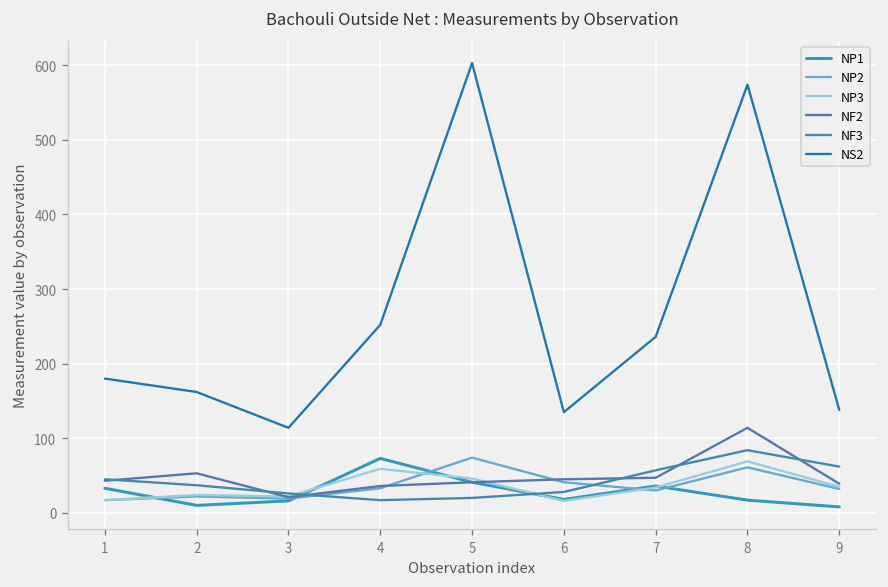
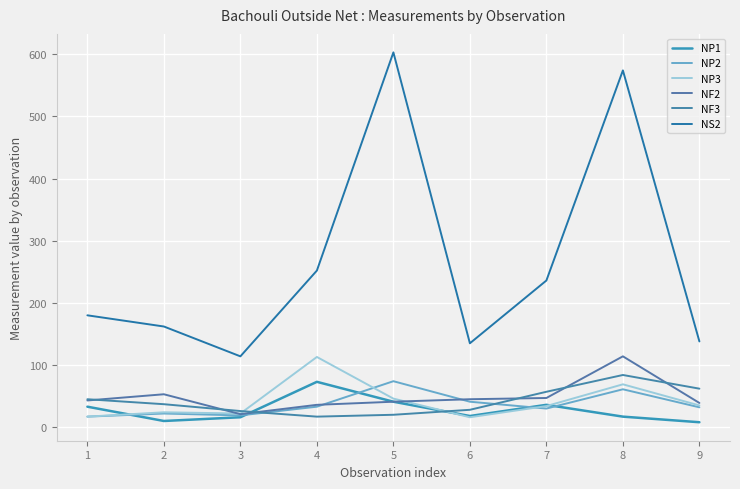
  {
    "NP3": {
-     "4": 60,
+     "4": 110,
      "5": 50,
      "8": 70
    }
  }
